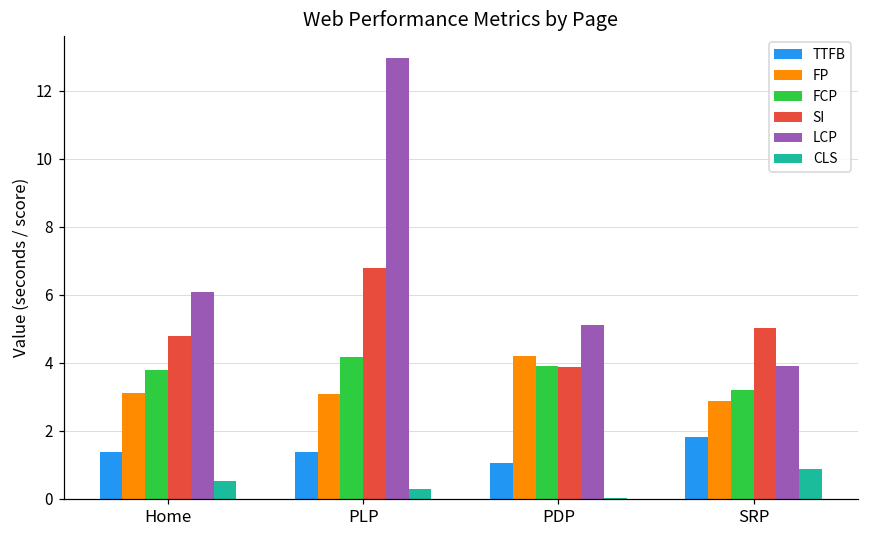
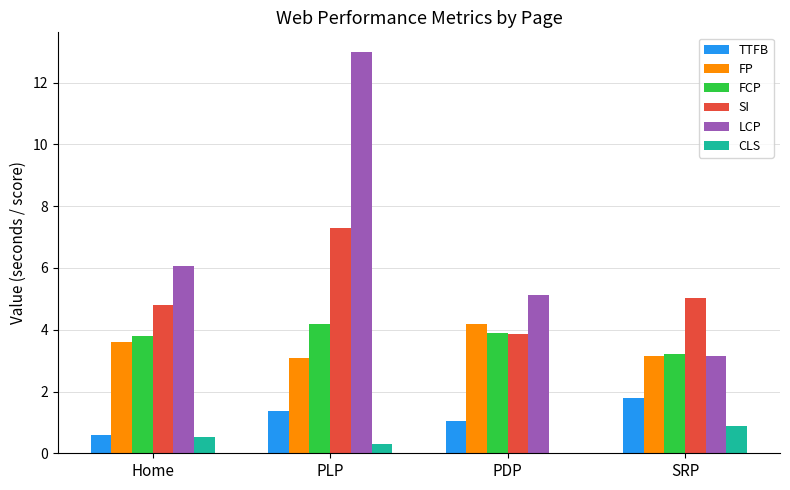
  {
    "TTFB": {
-     "Home": 1.4,
+     "Home": 0.6,
      "PLP": 1.4,
      "PDP": 1.0,
      "SRP": 1.8
    },
    "FP": {
-     "Home": 3.1,
+     "Home": 3.6,
      "PLP": 3.1,
      "PDP": 4.2,
-     "SRP": 2.9
+     "SRP": 3.1
    },
    "FCP": {
      "Home": 3.8,
      "PLP": 4.2,
      "PDP": 3.9,
      "SRP": 3.2
    },
    "SI": {
      "Home": 4.8,
-     "PLP": 6.8,
+     "PLP": 7.3,
      "PDP": 3.9,
      "SRP": 5.0
    },
    "LCP": {
      "Home": 6.1,
      "PLP": 13.0,
      "PDP": 5.1,
-     "SRP": 3.9
+     "SRP": 3.1
    },
    "CLS": {
      "Home": 0.5,
      "PLP": 0.3,
      "SRP": 0.9
    }
  }
